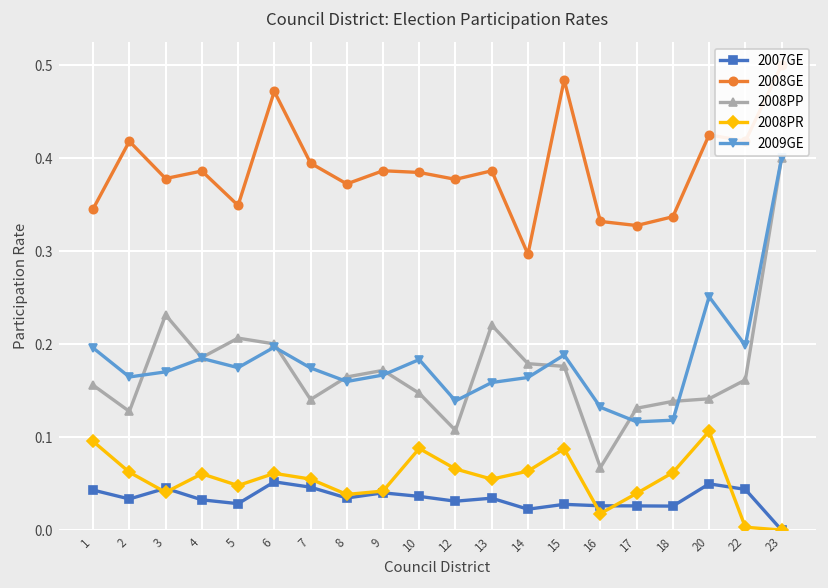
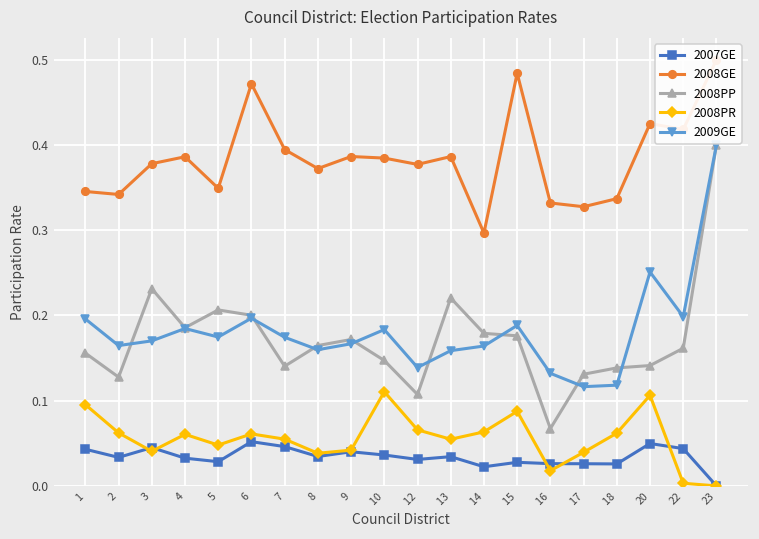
  {
    "2008GE": {
      "1": 0.35,
-     "2": 0.42,
+     "2": 0.34,
      "3": 0.38,
      "4": 0.39,
      "5": 0.35,
      "6": 0.47,
      "7": 0.39,
      "8": 0.37,
      "9": 0.39,
      "10": 0.38,
      "12": 0.38,
      "13": 0.39,
      "14": 0.30,
      "15": 0.48,
      "16": 0.33,
      "17": 0.33,
      "18": 0.34,
      "20": 0.43
    },
    "2008PP": {
      "1": 0.16,
      "2": 0.13,
      "3": 0.23,
      "5": 0.21,
      "6": 0.20,
      "7": 0.14,
      "8": 0.16,
      "9": 0.17,
      "10": 0.15,
      "12": 0.11,
      "13": 0.22,
      "14": 0.18,
      "15": 0.18,
      "16": 0.07,
      "17": 0.13,
      "18": 0.14,
      "20": 0.14,
      "22": 0.16
    },
    "2008PR": {
      "1": 0.10,
      "2": 0.06,
      "3": 0.04,
      "4": 0.06,
      "5": 0.05,
      "6": 0.06,
      "7": 0.05,
      "8": 0.04,
-     "10": 0.09,
+     "10": 0.11,
      "12": 0.07,
      "13": 0.05,
      "14": 0.06,
      "15": 0.09,
      "16": 0.02,
      "17": 0.04,
      "18": 0.06,
      "20": 0.11,
      "22": 0.00
    }
  }
